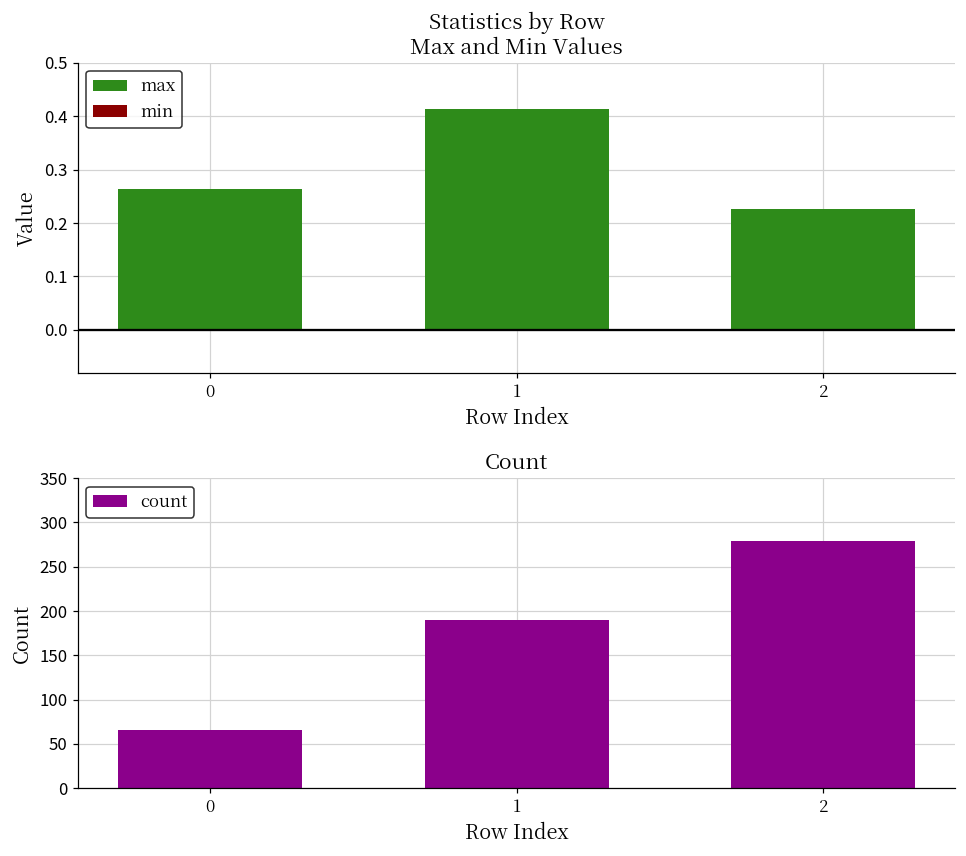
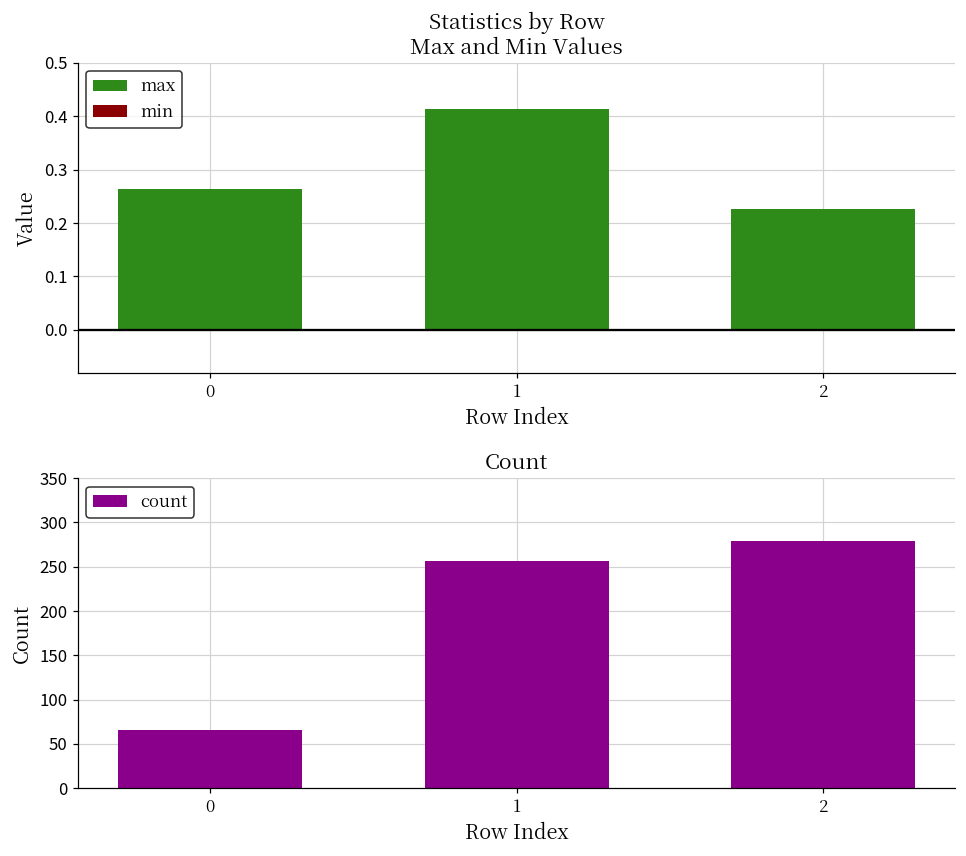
  {
    "Statistics by Row Max and Min Values": {
      "max": {
        "0": 0.26,
        "1": 0.41,
        "2": 0.23
      }
    },
    "Count": {
      "0": 70,
-     "1": 190,
+     "1": 260,
      "2": 280
    }
  }
